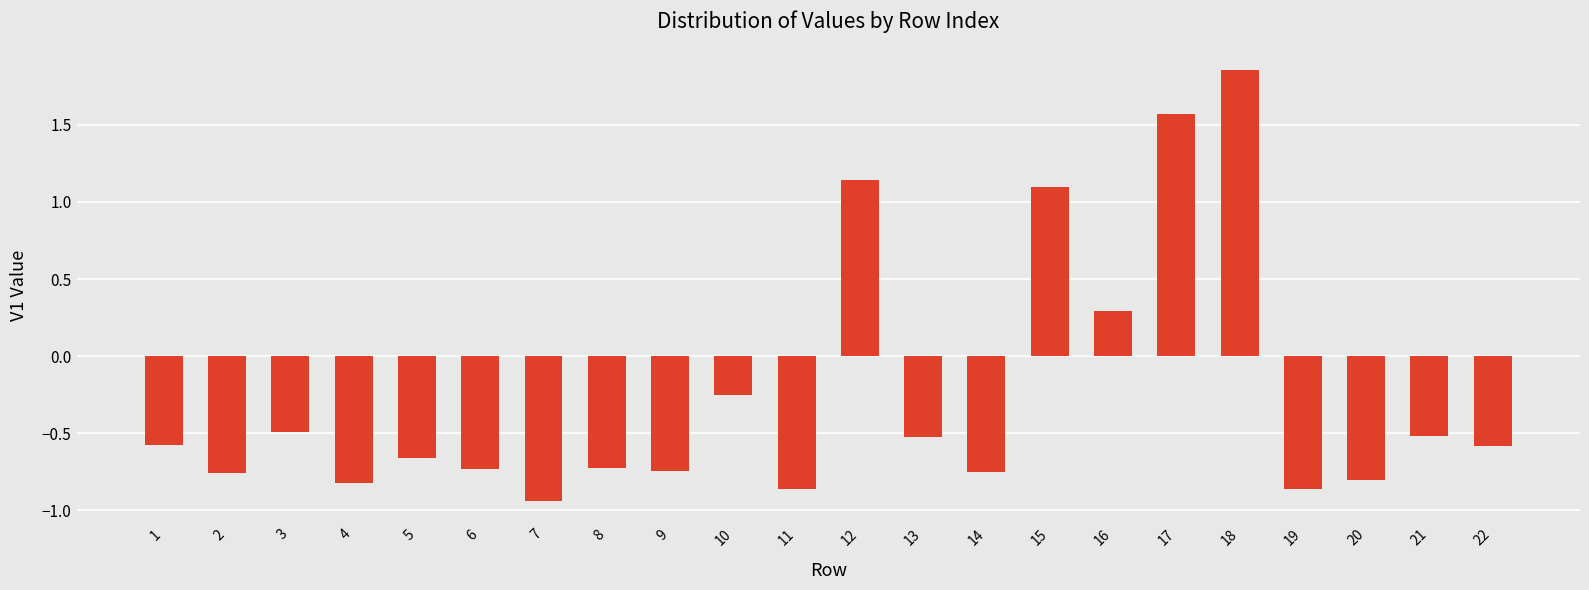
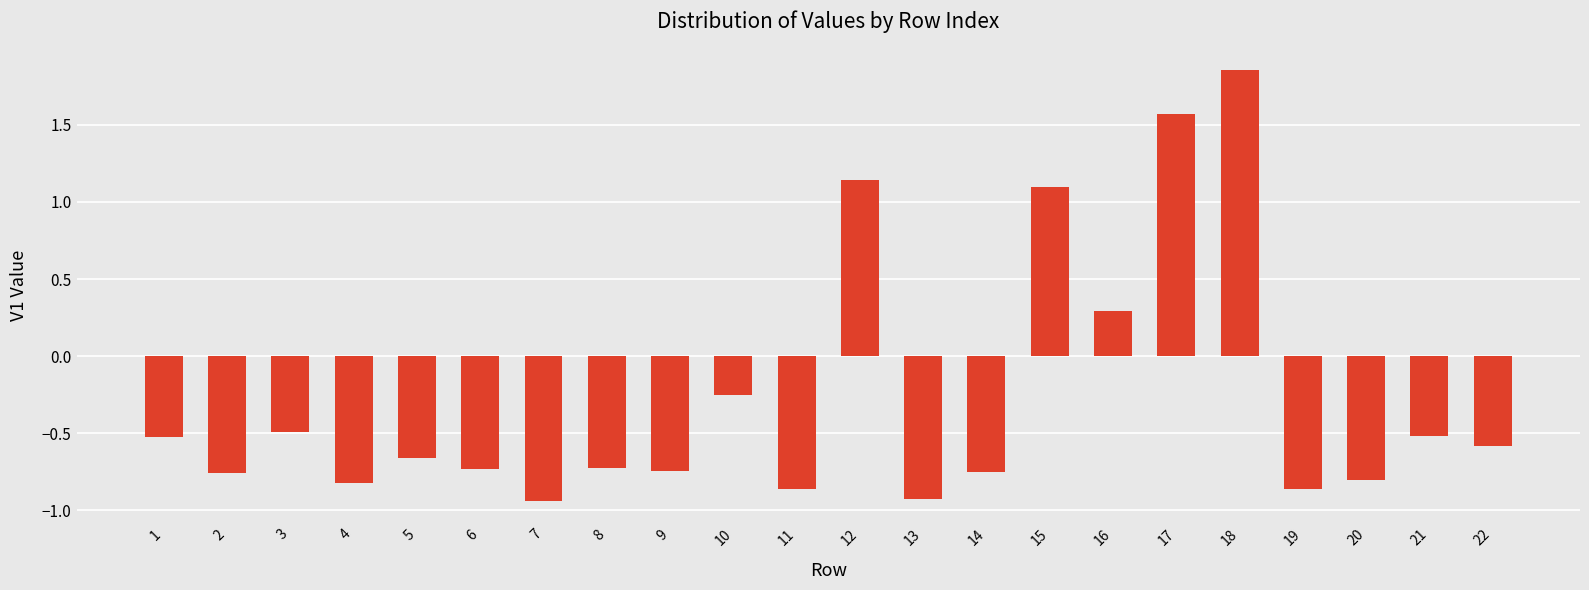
  {
-   "1": -0.58,
+   "1": -0.52,
    "2": -0.76,
    "3": -0.49,
    "4": -0.82,
    "5": -0.66,
    "6": -0.73,
    "7": -0.94,
    "8": -0.72,
    "9": -0.74,
    "10": -0.25,
    "11": -0.86,
    "12": 1.14,
-   "13": -0.53,
+   "13": -0.93,
    "14": -0.75,
    "15": 1.10,
    "16": 0.29,
    "17": 1.57,
    "18": 1.86,
    "19": -0.86,
    "20": -0.80,
    "21": -0.52,
    "22": -0.58
  }
